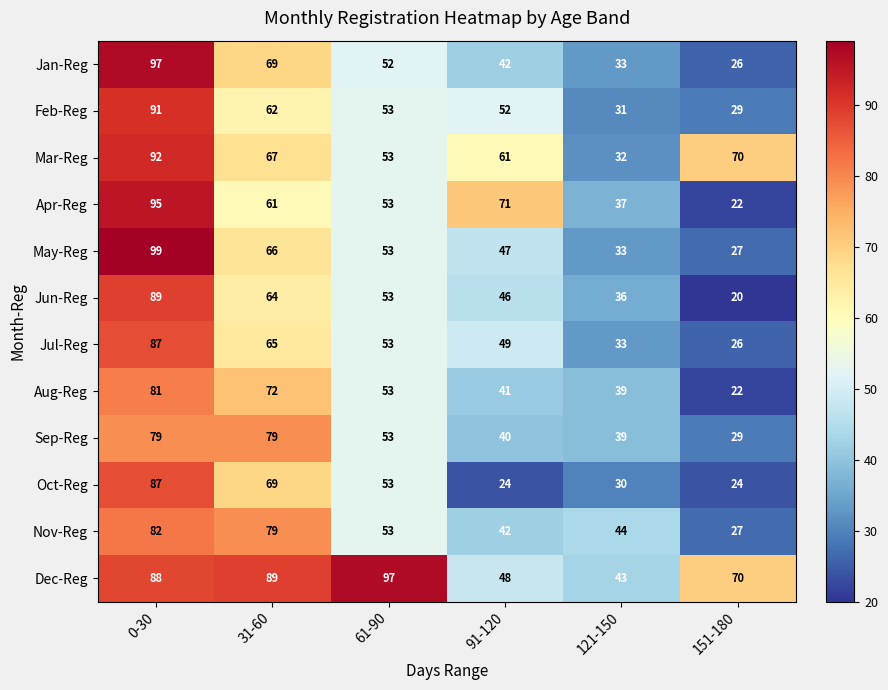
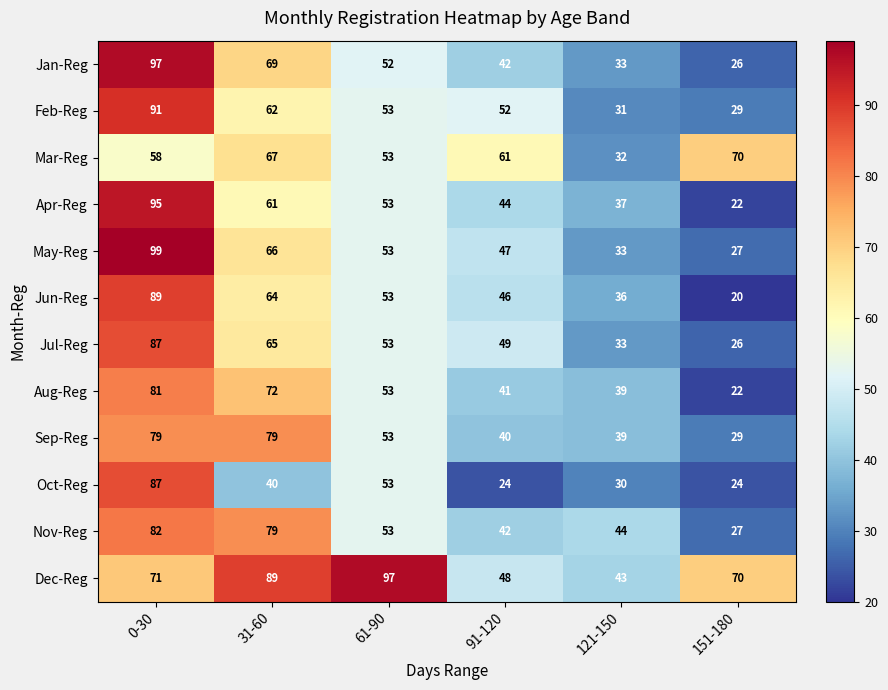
  {
    "Jan-Reg": {
      "0-30": 97,
      "31-60": 69,
      "61-90": 52,
      "91-120": 42,
      "121-150": 33,
      "151-180": 26
    },
    "Feb-Reg": {
      "0-30": 91,
      "31-60": 62,
      "61-90": 53,
      "91-120": 52,
      "121-150": 31,
      "151-180": 29
    },
    "Mar-Reg": {
-     "0-30": 92,
+     "0-30": 58,
      "31-60": 67,
      "61-90": 53,
      "91-120": 61,
      "121-150": 32,
      "151-180": 70
    },
    "Apr-Reg": {
      "0-30": 95,
      "31-60": 61,
      "61-90": 53,
-     "91-120": 71,
+     "91-120": 44,
      "121-150": 37,
      "151-180": 22
    },
    "May-Reg": {
      "0-30": 99,
      "31-60": 66,
      "61-90": 53,
      "91-120": 47,
      "121-150": 33,
      "151-180": 27
    },
    "Jun-Reg": {
      "0-30": 89,
      "31-60": 64,
      "61-90": 53,
      "91-120": 46,
      "121-150": 36,
      "151-180": 20
    },
    "Jul-Reg": {
      "0-30": 87,
      "31-60": 65,
      "61-90": 53,
      "91-120": 49,
      "121-150": 33,
      "151-180": 26
    },
    "Aug-Reg": {
      "0-30": 81,
      "31-60": 72,
      "61-90": 53,
      "91-120": 41,
      "121-150": 39,
      "151-180": 22
    },
    "Sep-Reg": {
      "0-30": 79,
      "31-60": 79,
      "61-90": 53,
      "91-120": 40,
      "121-150": 39,
      "151-180": 29
    },
    "Oct-Reg": {
      "0-30": 87,
-     "31-60": 69,
+     "31-60": 40,
      "61-90": 53,
      "91-120": 24,
      "121-150": 30,
      "151-180": 24
    },
    "Nov-Reg": {
      "0-30": 82,
      "31-60": 79,
      "61-90": 53,
      "91-120": 42,
      "121-150": 44,
      "151-180": 27
    },
    "Dec-Reg": {
-     "0-30": 88,
+     "0-30": 71,
      "31-60": 89,
      "61-90": 97,
      "91-120": 48,
      "121-150": 43,
      "151-180": 70
    }
  }
